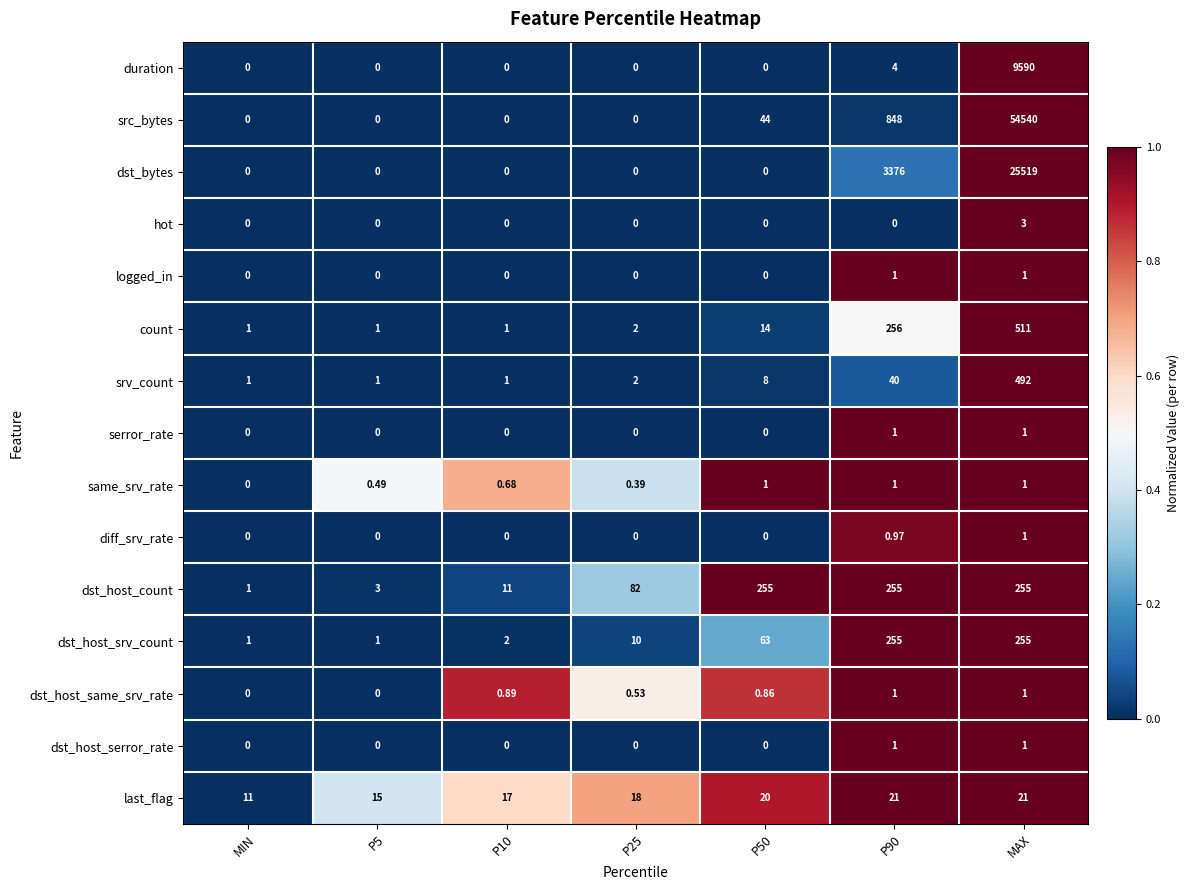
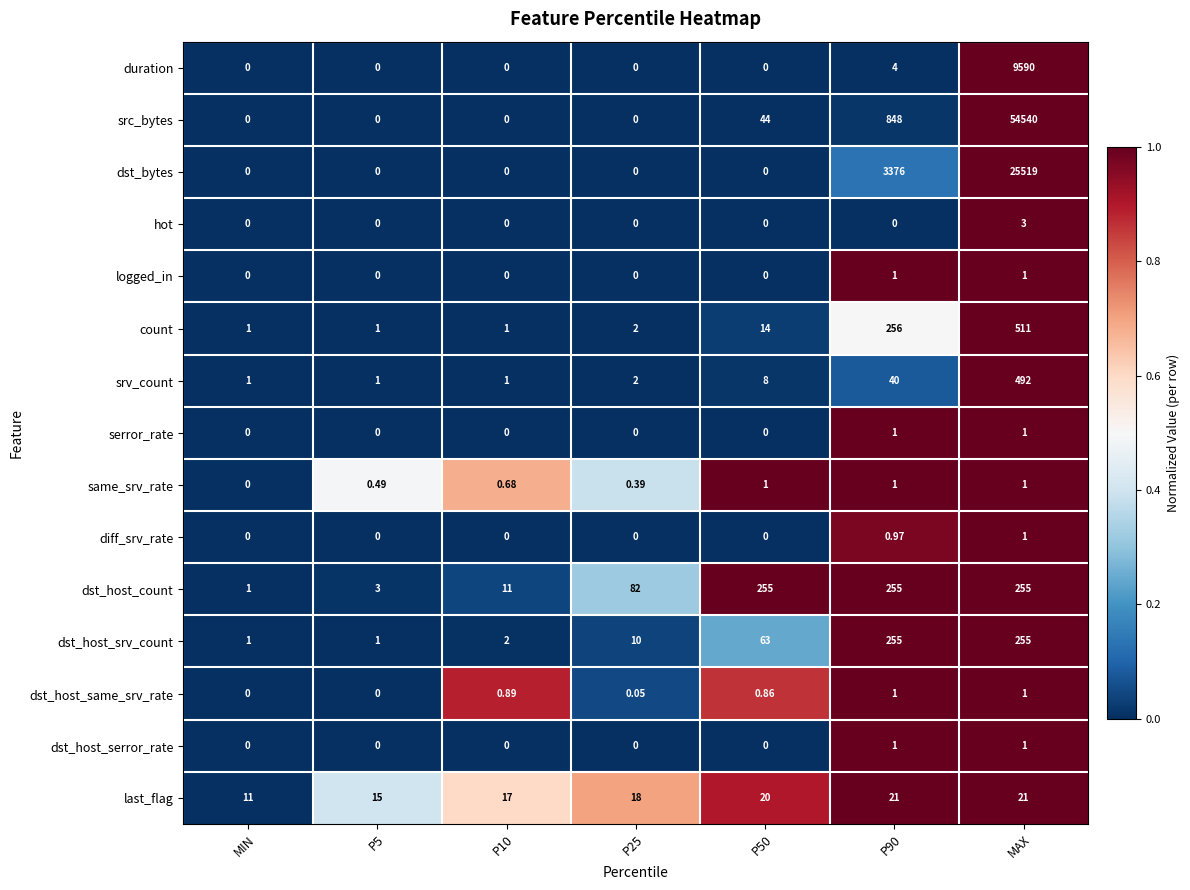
  {
    "duration": {
      "MIN": 0,
      "P5": 0,
      "P10": 0,
      "P25": 0,
      "P50": 0,
      "P90": 4,
      "MAX": 9590
    },
    "src_bytes": {
      "MIN": 0,
      "P5": 0,
      "P10": 0,
      "P25": 0,
      "P50": 44,
      "P90": 848,
      "MAX": 54540
    },
    "dst_bytes": {
      "MIN": 0,
      "P5": 0,
      "P10": 0,
      "P25": 0,
      "P50": 0,
      "P90": 3376,
      "MAX": 25519
    },
    "hot": {
      "MIN": 0,
      "P5": 0,
      "P10": 0,
      "P25": 0,
      "P50": 0,
      "P90": 0,
      "MAX": 3
    },
    "logged_in": {
      "MIN": 0,
      "P5": 0,
      "P10": 0,
      "P25": 0,
      "P50": 0,
      "P90": 1,
      "MAX": 1
    },
    "count": {
      "MIN": 1,
      "P5": 1,
      "P10": 1,
      "P25": 2,
      "P50": 14,
      "P90": 256,
      "MAX": 511
    },
    "srv_count": {
      "MIN": 1,
      "P5": 1,
      "P10": 1,
      "P25": 2,
      "P50": 8,
      "P90": 40,
      "MAX": 492
    },
    "serror_rate": {
      "MIN": 0,
      "P5": 0,
      "P10": 0,
      "P25": 0,
      "P50": 0,
      "P90": 1,
      "MAX": 1
    },
    "same_srv_rate": {
      "MIN": 0,
      "P5": 0.49,
      "P10": 0.68,
      "P25": 0.39,
      "P50": 1,
      "P90": 1,
      "MAX": 1
    },
    "diff_srv_rate": {
      "MIN": 0,
      "P5": 0,
      "P10": 0,
      "P25": 0,
      "P50": 0,
      "P90": 0.97,
      "MAX": 1
    },
    "dst_host_count": {
      "MIN": 1,
      "P5": 3,
      "P10": 11,
      "P25": 82,
      "P50": 255,
      "P90": 255,
      "MAX": 255
    },
    "dst_host_srv_count": {
      "MIN": 1,
      "P5": 1,
      "P10": 2,
      "P25": 10,
      "P50": 63,
      "P90": 255,
      "MAX": 255
    },
    "dst_host_same_srv_rate": {
      "MIN": 0,
      "P5": 0,
      "P10": 0.89,
-     "P25": 0.53,
+     "P25": 0.05,
      "P50": 0.86,
      "P90": 1,
      "MAX": 1
    },
    "dst_host_serror_rate": {
      "MIN": 0,
      "P5": 0,
      "P10": 0,
      "P25": 0,
      "P50": 0,
      "P90": 1,
      "MAX": 1
    },
    "last_flag": {
      "MIN": 11,
      "P5": 15,
      "P10": 17,
      "P25": 18,
      "P50": 20,
      "P90": 21,
      "MAX": 21
    }
  }
